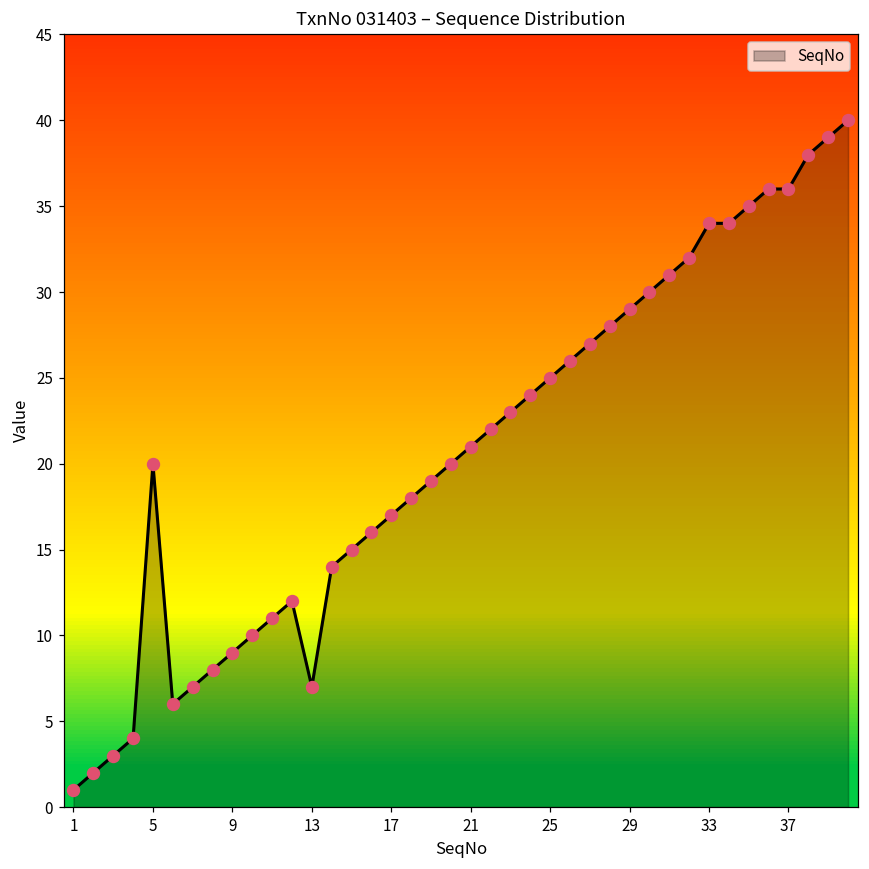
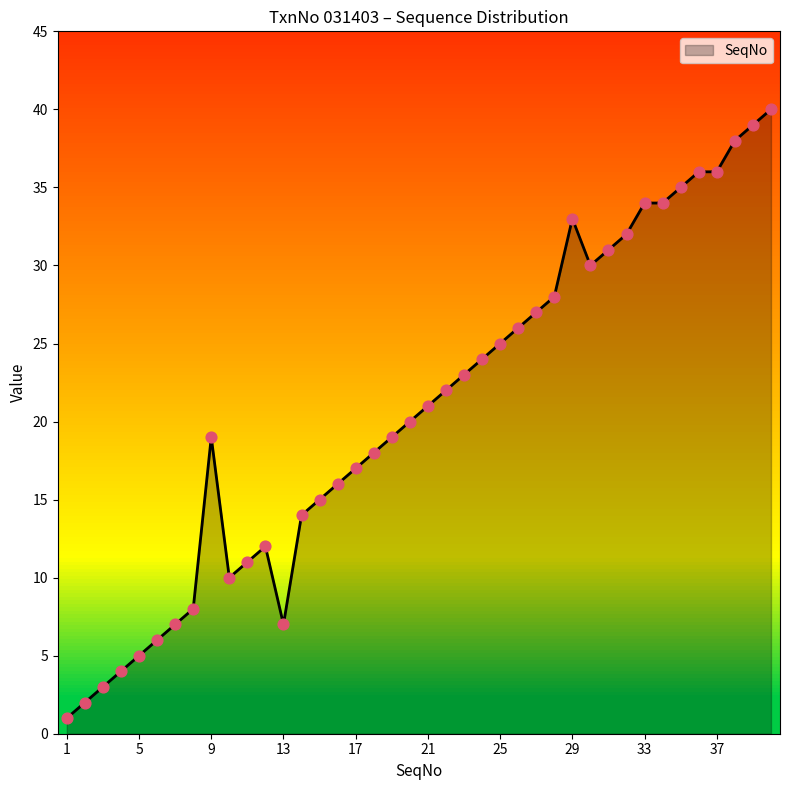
  {
    "1": 1,
-   "5": 20,
-   "9": 9,
+   "5": 5,
+   "9": 19,
    "13": 7,
    "17": 17,
    "21": 21,
    "25": 25,
-   "29": 29,
+   "29": 33,
    "33": 34,
    "37": 36
  }
